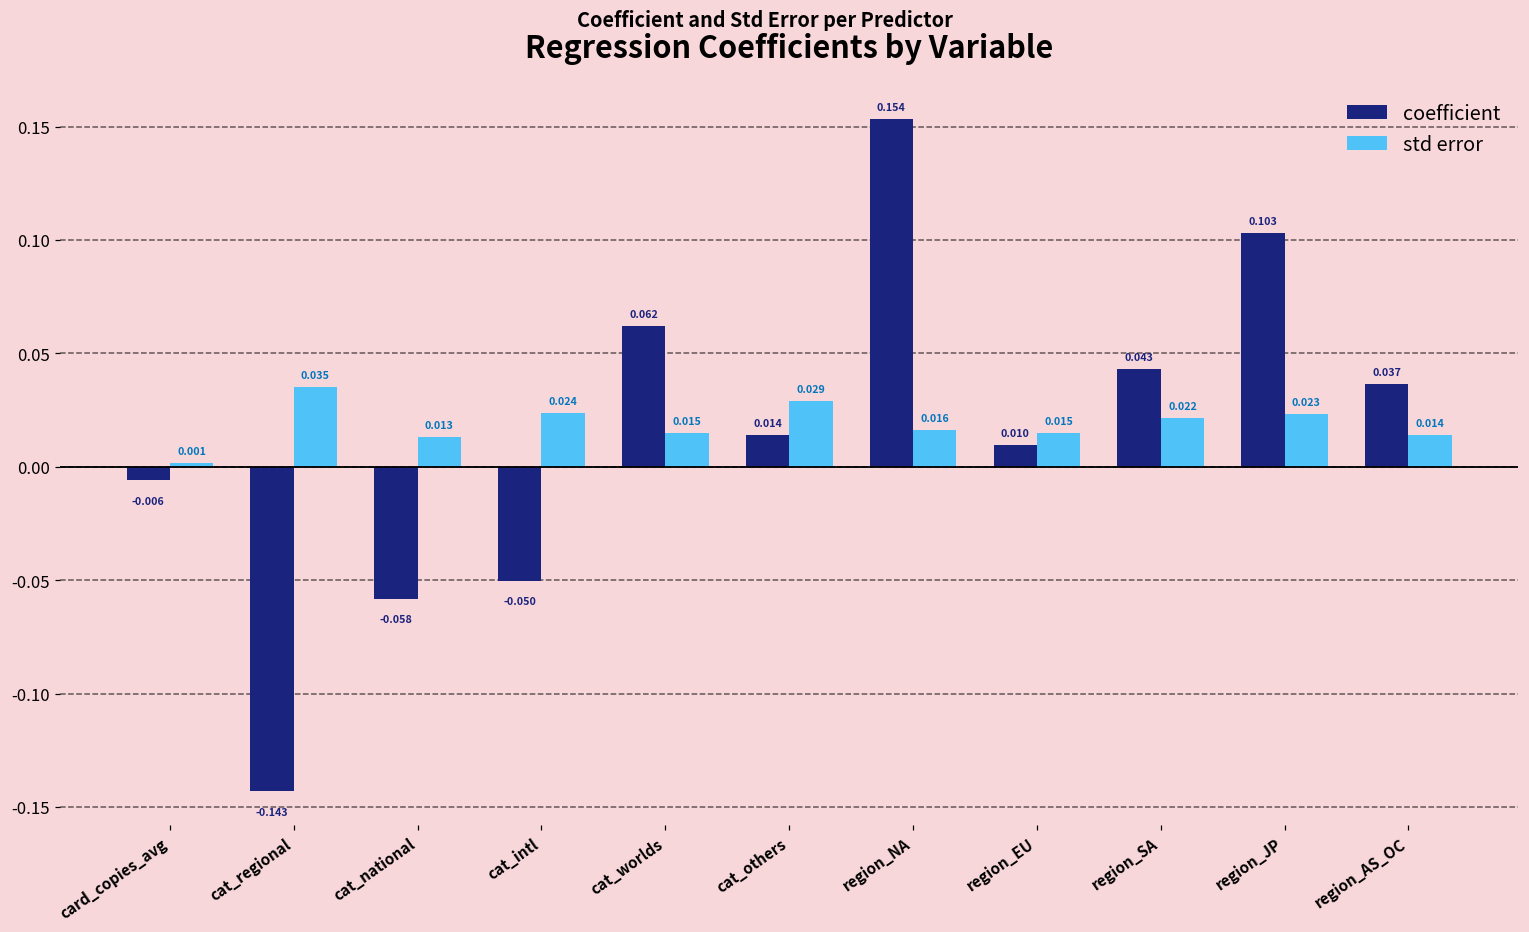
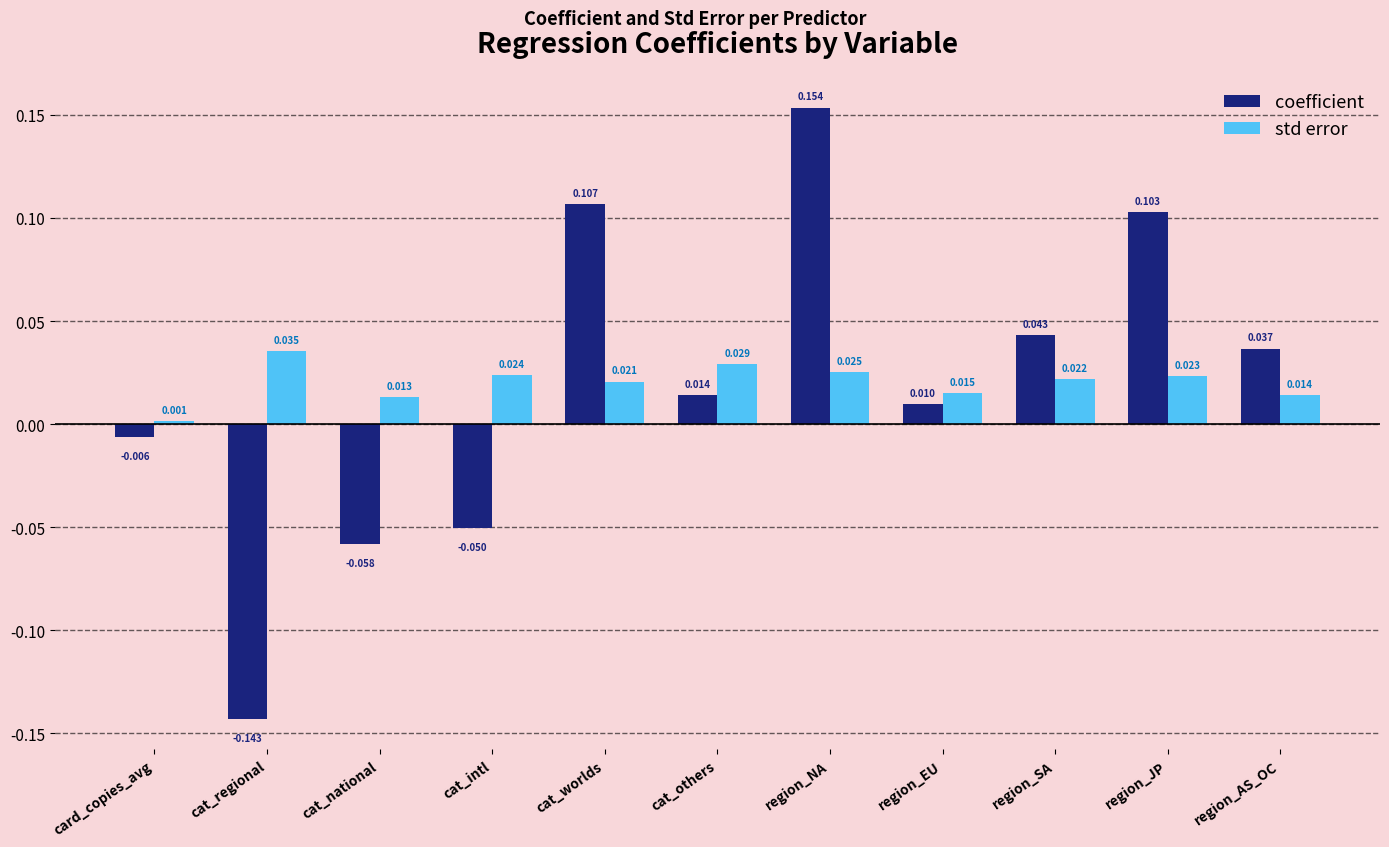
  {
    "coefficient": {
      "card_copies_avg": -0.006,
      "cat_regional": -0.143,
      "cat_national": -0.058,
      "cat_intl": -0.050,
-     "cat_worlds": 0.062,
+     "cat_worlds": 0.107,
      "cat_others": 0.014,
      "region_NA": 0.154,
      "region_EU": 0.010,
      "region_SA": 0.043,
      "region_JP": 0.103,
      "region_AS_OC": 0.037
    },
    "std error": {
      "card_copies_avg": 0.001,
      "cat_regional": 0.035,
      "cat_national": 0.013,
      "cat_intl": 0.024,
-     "cat_worlds": 0.015,
+     "cat_worlds": 0.021,
      "cat_others": 0.029,
-     "region_NA": 0.016,
+     "region_NA": 0.025,
      "region_EU": 0.015,
      "region_SA": 0.022,
      "region_JP": 0.023,
      "region_AS_OC": 0.014
    }
  }
